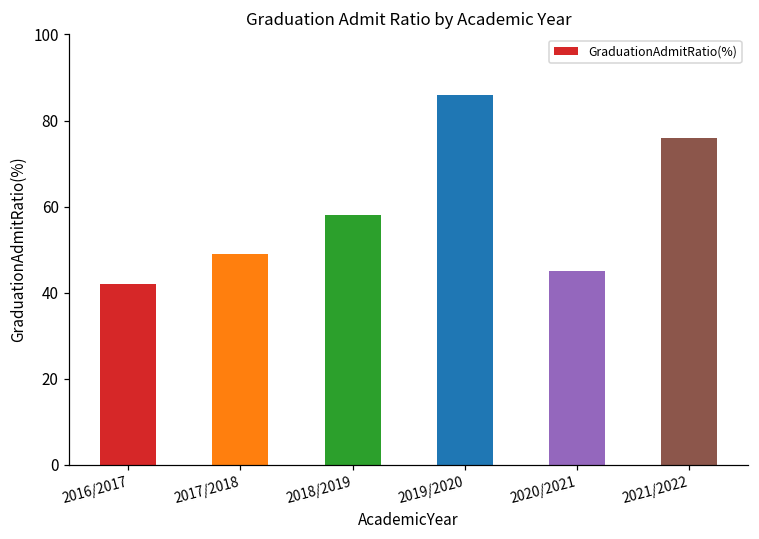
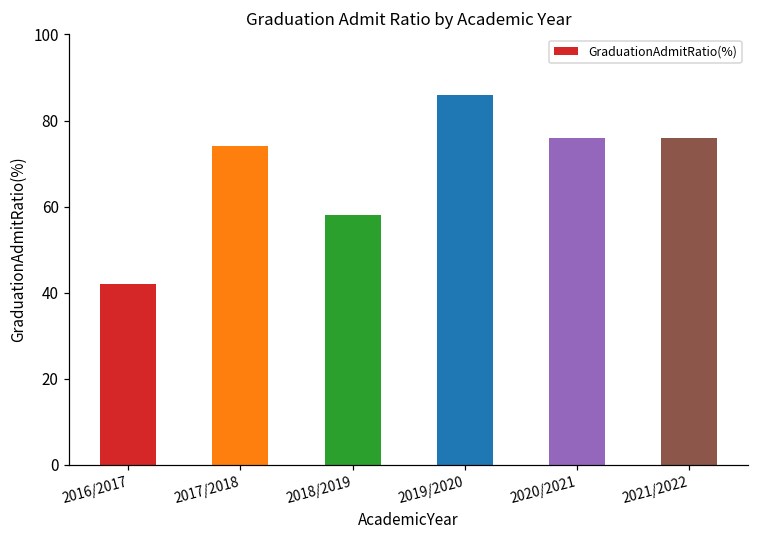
  {
    "2016/2017": 42,
-   "2017/2018": 49,
+   "2017/2018": 74,
    "2018/2019": 58,
    "2019/2020": 86,
-   "2020/2021": 45,
+   "2020/2021": 76,
    "2021/2022": 76
  }
